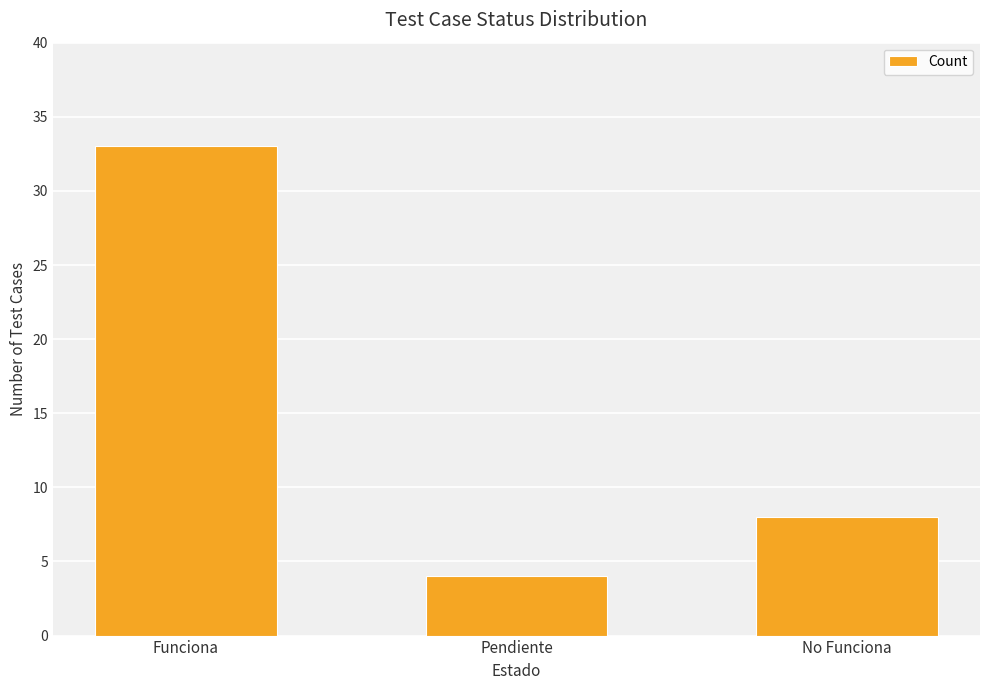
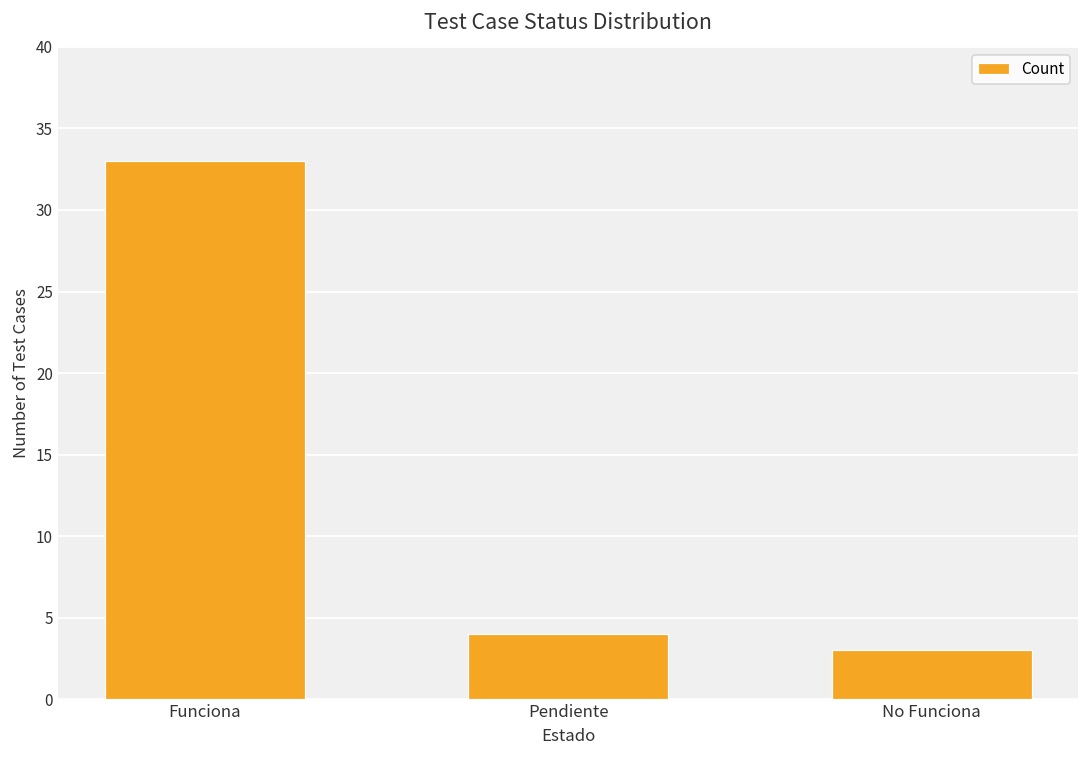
  {
    "Funciona": 33,
    "Pendiente": 4,
-   "No Funciona": 8
+   "No Funciona": 3
  }
